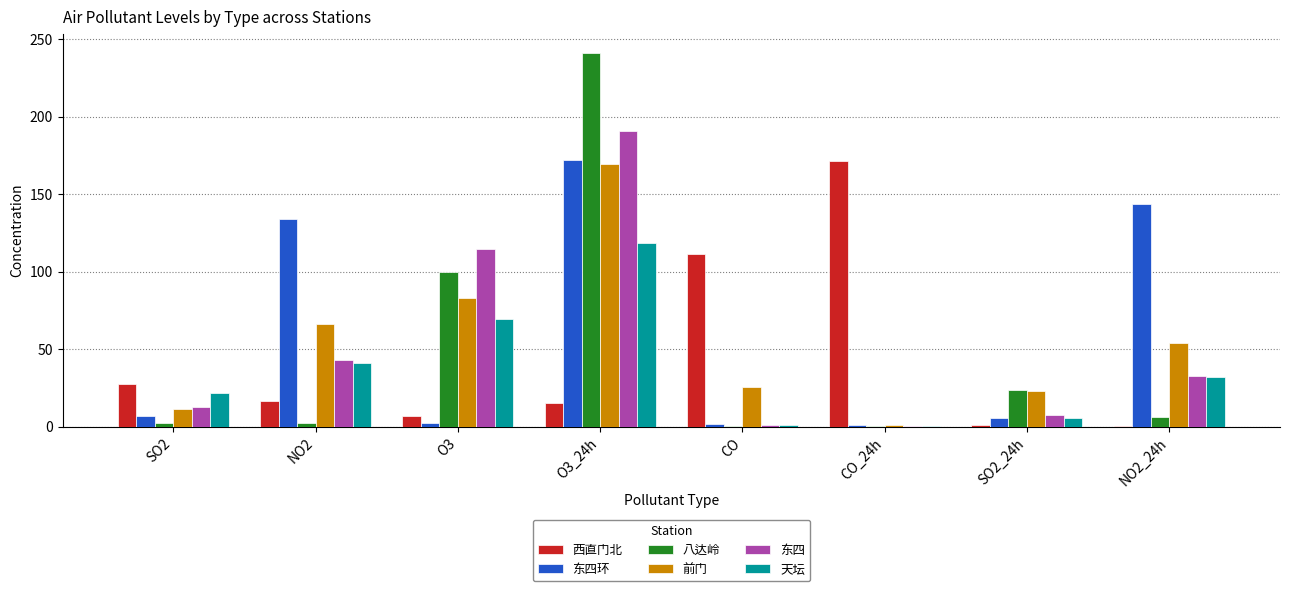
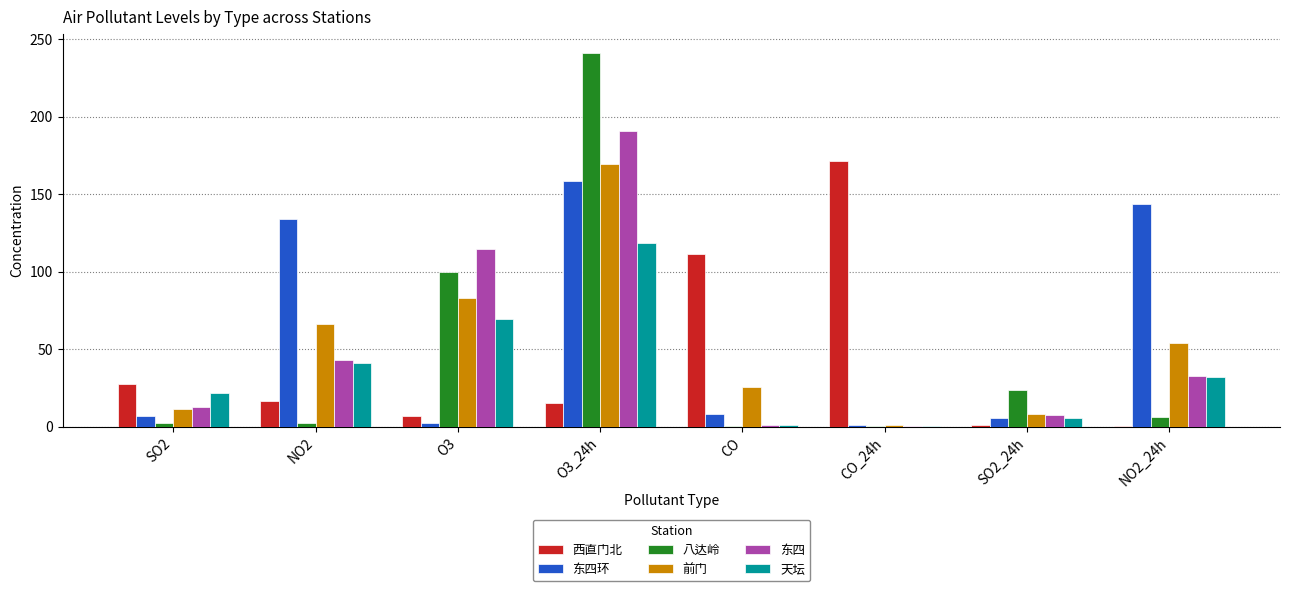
  {
    "西直门北": {
      "SO2": 27,
      "NO2": 16,
      "O3": 7,
      "O3_24h": 16,
      "CO": 111,
      "CO_24h": 172
    },
    "东四环": {
      "SO2": 7,
      "NO2": 134,
      "O3": 3,
-     "O3_24h": 172,
-     "CO": 2,
+     "O3_24h": 159,
+     "CO": 8,
      "SO2_24h": 6,
      "NO2_24h": 144
    },
    "八达岭": {
      "SO2": 3,
      "NO2": 3,
      "O3": 100,
      "O3_24h": 241,
      "SO2_24h": 24,
      "NO2_24h": 6
    },
    "前门": {
      "SO2": 12,
      "NO2": 66,
      "O3": 83,
      "O3_24h": 170,
      "CO": 26,
-     "SO2_24h": 23,
+     "SO2_24h": 8,
      "NO2_24h": 54
    },
    "东四": {
      "SO2": 13,
      "NO2": 43,
      "O3": 115,
      "O3_24h": 191,
      "SO2_24h": 8,
      "NO2_24h": 33
    },
    "天坛": {
      "SO2": 22,
      "NO2": 41,
      "O3": 69,
      "O3_24h": 119,
      "SO2_24h": 6,
      "NO2_24h": 32
    }
  }
